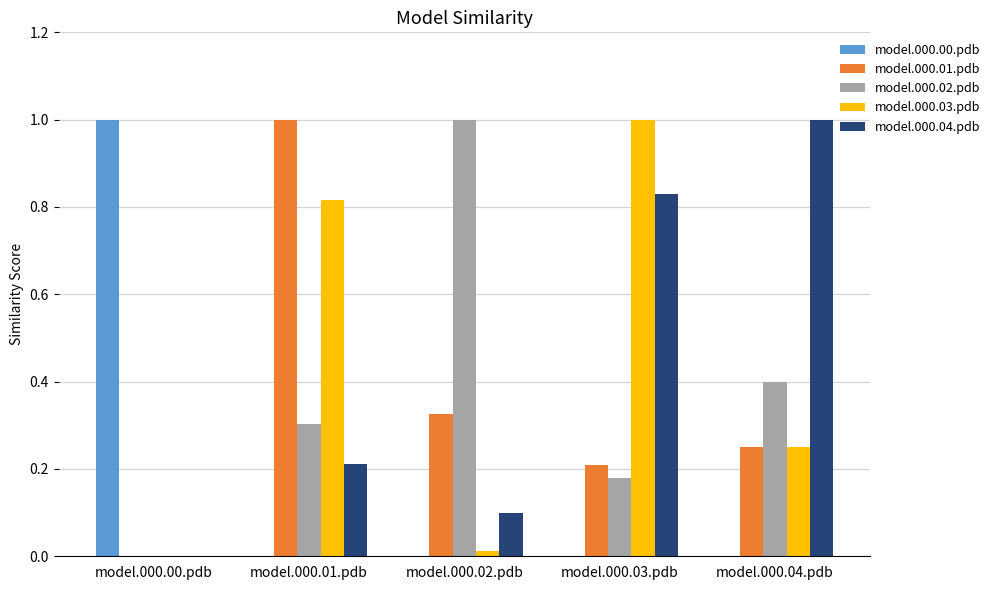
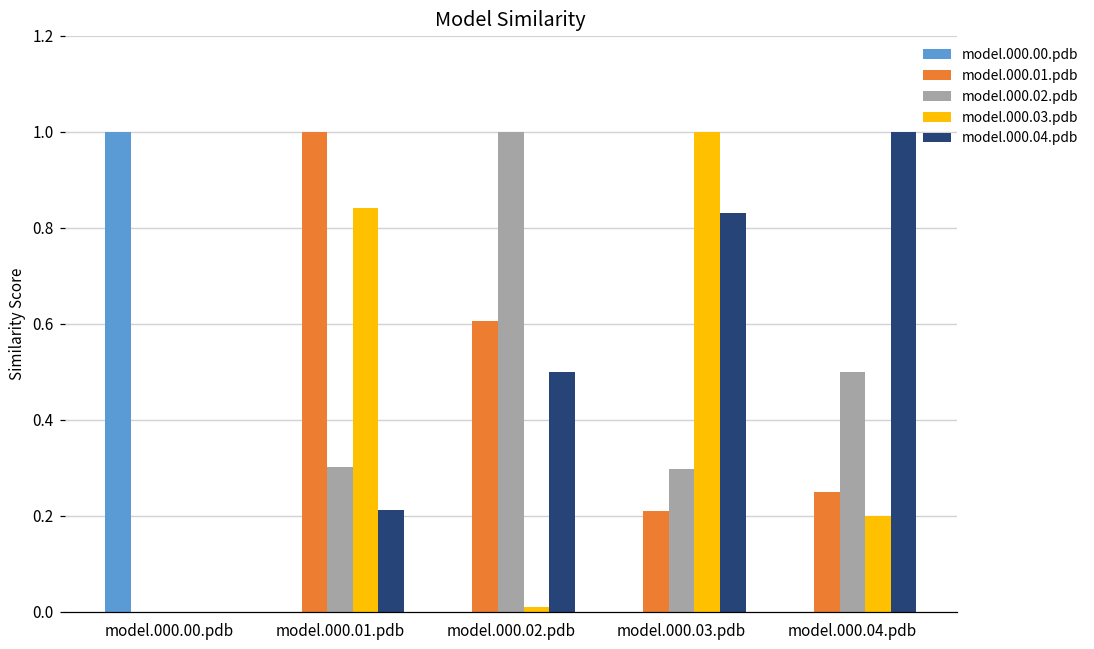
  {
    "model.000.00.pdb": {
      "model.000.00.pdb": 1.00,
      "model.000.01.pdb": 0.00,
      "model.000.02.pdb": 0.00,
      "model.000.03.pdb": 0.00,
      "model.000.04.pdb": 0.00
    },
    "model.000.01.pdb": {
      "model.000.00.pdb": 0.00,
      "model.000.01.pdb": 1.00,
-     "model.000.02.pdb": 0.33,
+     "model.000.02.pdb": 0.61,
      "model.000.03.pdb": 0.21,
      "model.000.04.pdb": 0.25
    },
    "model.000.02.pdb": {
      "model.000.00.pdb": 0.00,
      "model.000.01.pdb": 0.30,
      "model.000.02.pdb": 1.00,
-     "model.000.03.pdb": 0.18,
-     "model.000.04.pdb": 0.4
+     "model.000.03.pdb": 0.30,
+     "model.000.04.pdb": 0.5
    },
    "model.000.03.pdb": {
      "model.000.00.pdb": 0.00,
-     "model.000.01.pdb": 0.82,
+     "model.000.01.pdb": 0.84,
      "model.000.02.pdb": 0.01,
      "model.000.03.pdb": 1.00,
-     "model.000.04.pdb": 0.25
+     "model.000.04.pdb": 0.20
    },
    "model.000.04.pdb": {
      "model.000.00.pdb": 0.0,
      "model.000.01.pdb": 0.21,
-     "model.000.02.pdb": 0.1,
+     "model.000.02.pdb": 0.5,
      "model.000.03.pdb": 0.83,
      "model.000.04.pdb": 1.0
    }
  }
